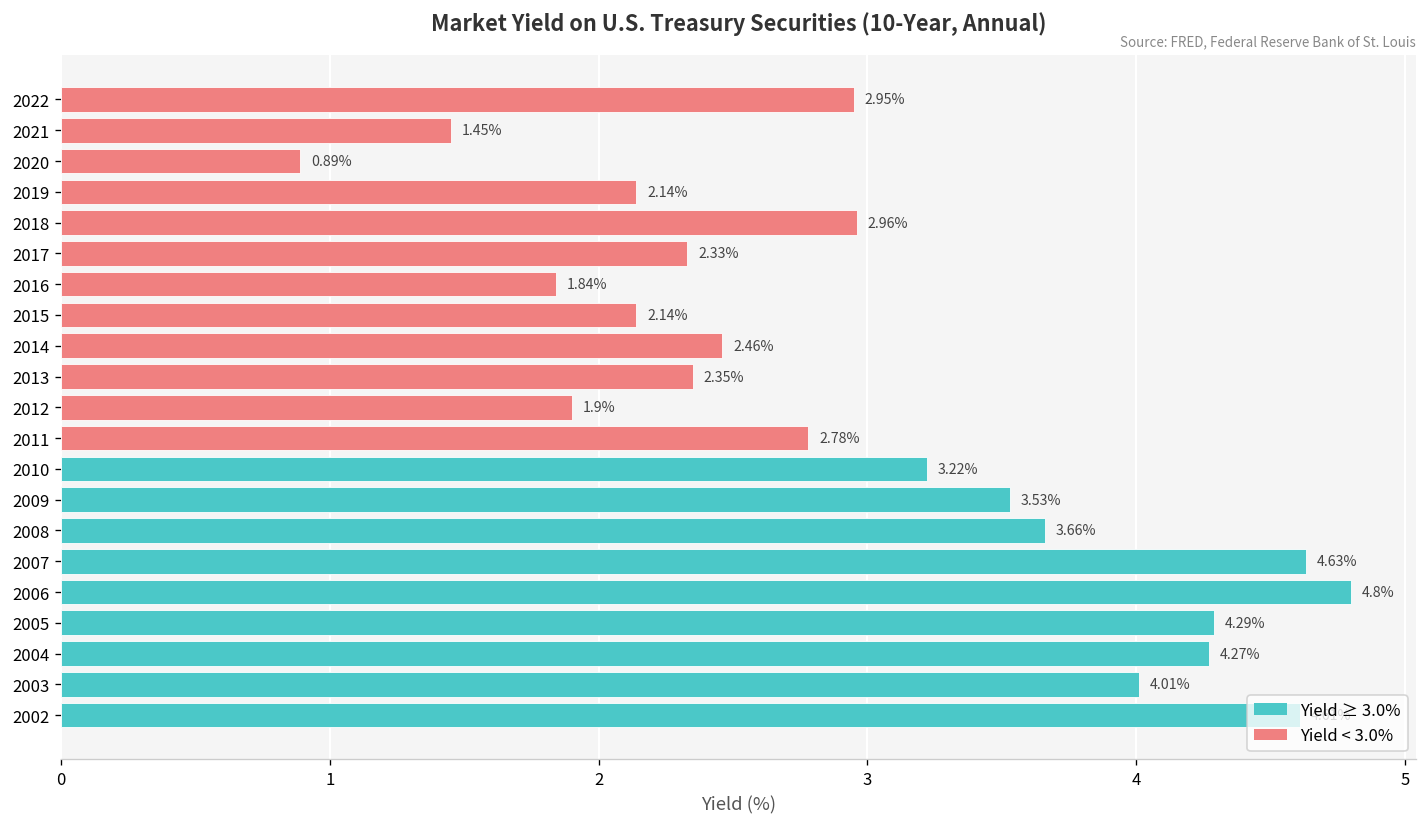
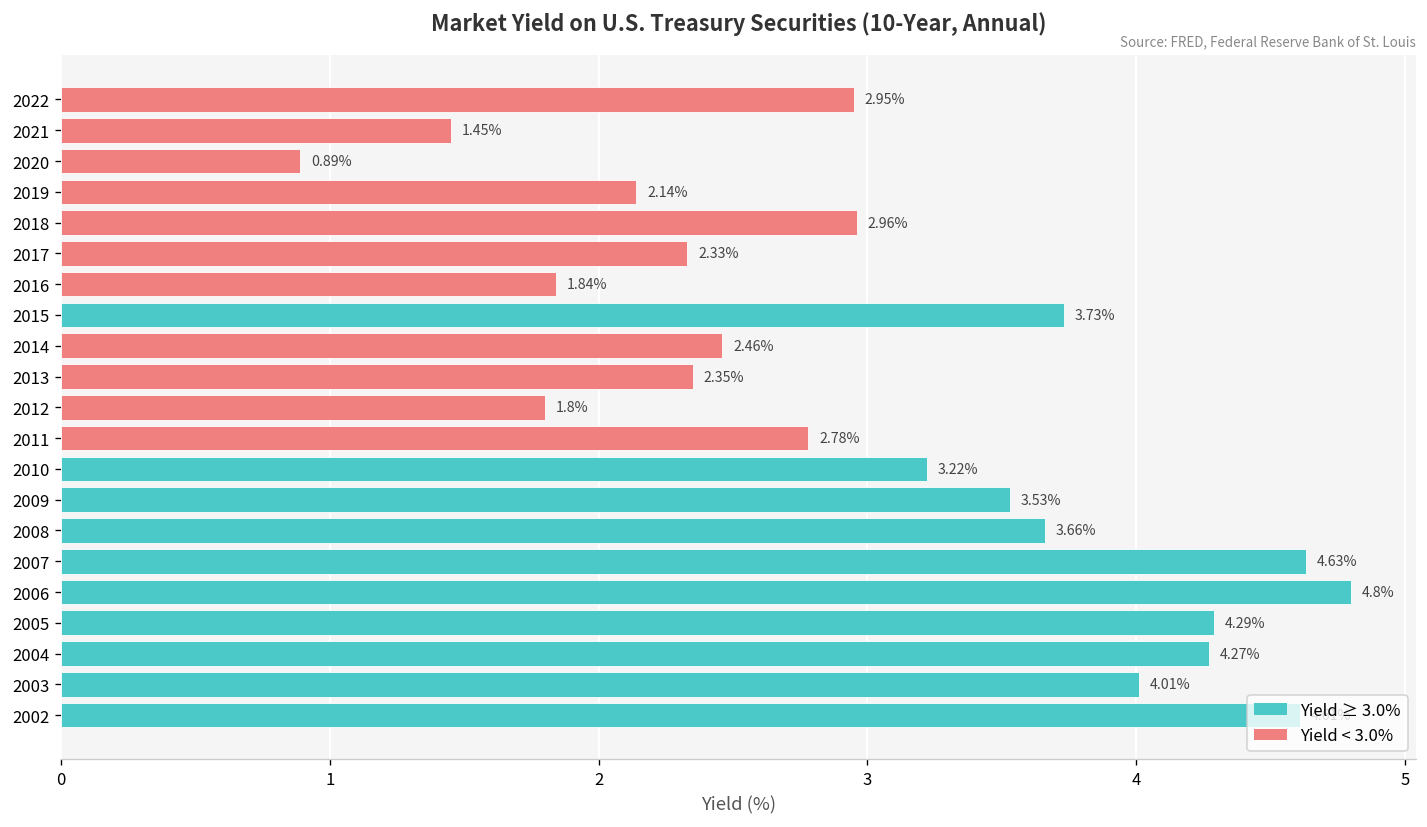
  {
    "2022": "2.95%",
    "2021": "1.45%",
    "2020": "0.89%",
    "2019": "2.14%",
    "2018": "2.96%",
    "2017": "2.33%",
    "2016": "1.84%",
-   "2015": "2.14%",
+   "2015": "3.73%",
    "2014": "2.46%",
    "2013": "2.35%",
-   "2012": "1.9%",
+   "2012": "1.8%",
    "2011": "2.78%",
    "2010": "3.22%",
    "2009": "3.53%",
    "2008": "3.66%",
    "2007": "4.63%",
    "2006": "4.8%",
    "2005": "4.29%",
    "2004": "4.27%",
    "2003": "4.01%"
  }
